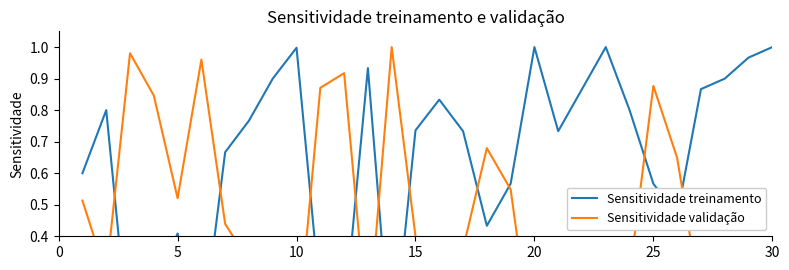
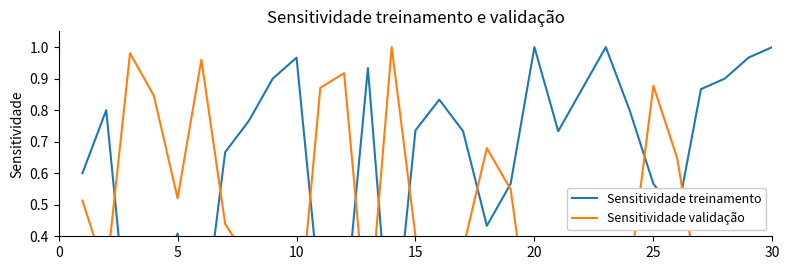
  {
    "Sensitividade treinamento": {
      "5": 0.41,
-     "10": 1.00,
+     "10": 0.97,
      "15": 0.74,
      "20": 1.00,
      "25": 0.57,
      "30": 1.00
    },
    "Sensitividade validação": {
      "5": 0.52,
      "15": 0.40,
      "25": 0.88
    }
  }
